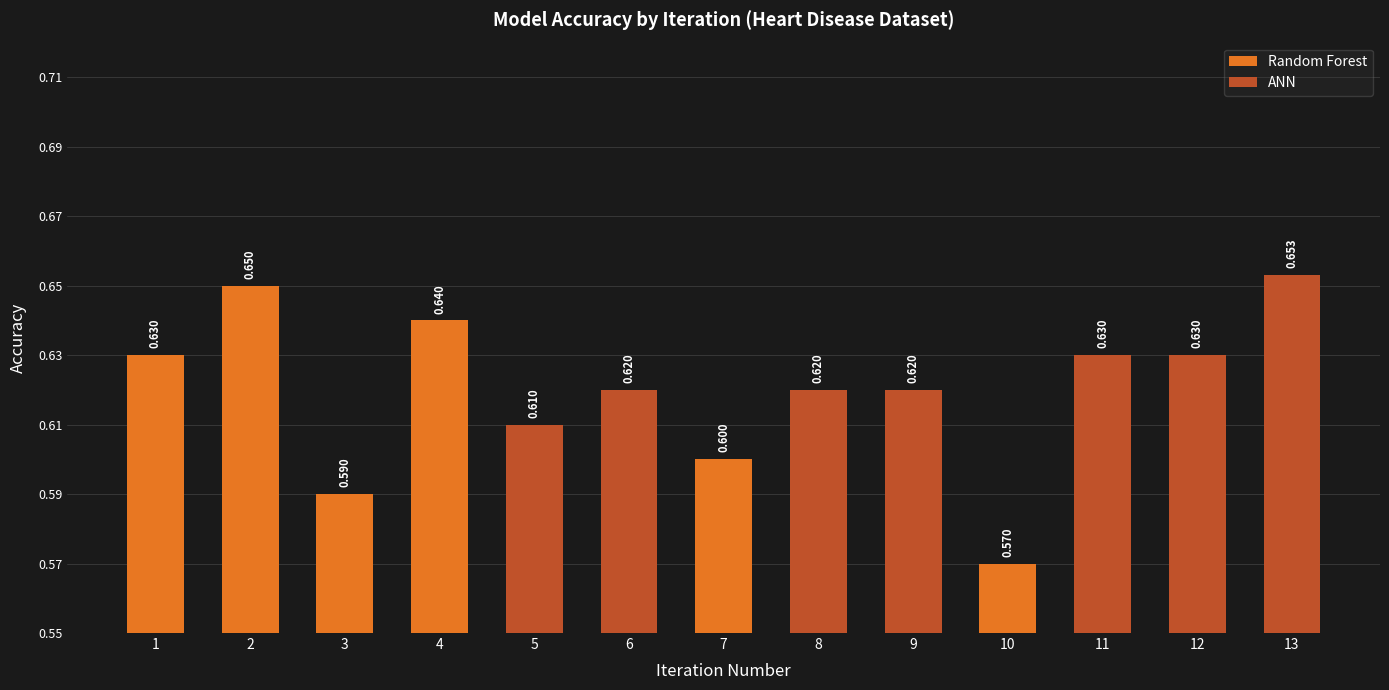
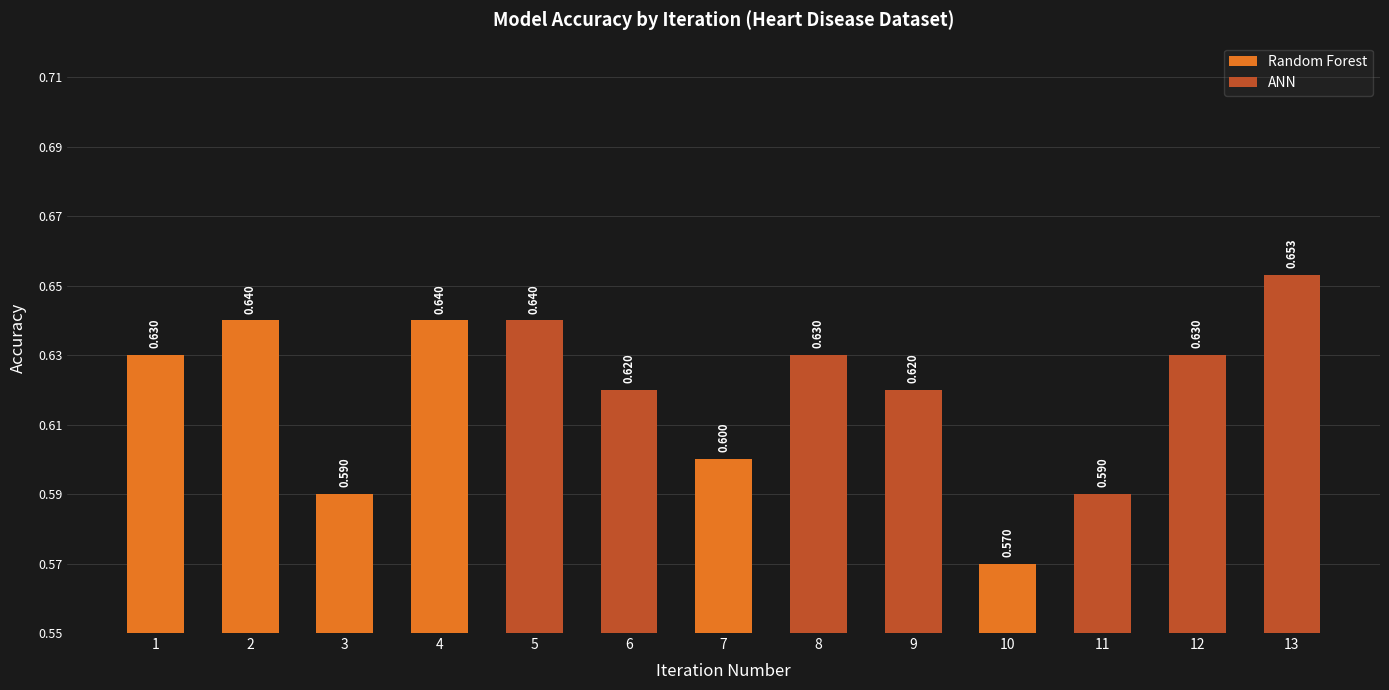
  {
    "1": 0.630,
-   "2": 0.650,
+   "2": 0.640,
    "3": 0.590,
    "4": 0.640,
-   "5": 0.610,
+   "5": 0.640,
    "6": 0.620,
    "7": 0.600,
-   "8": 0.620,
+   "8": 0.630,
    "9": 0.620,
    "10": 0.570,
-   "11": 0.630,
+   "11": 0.590,
    "12": 0.630,
    "13": 0.653
  }
